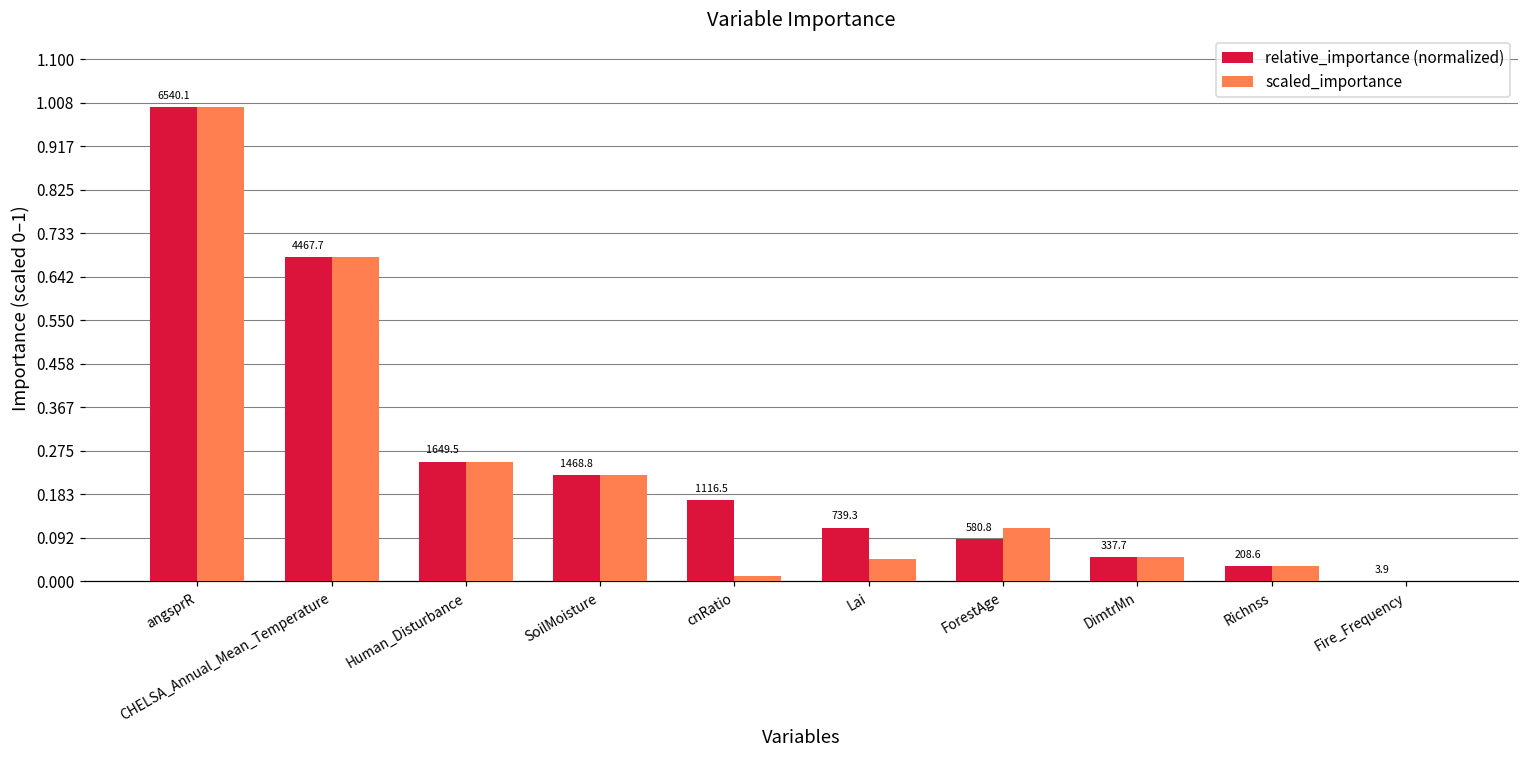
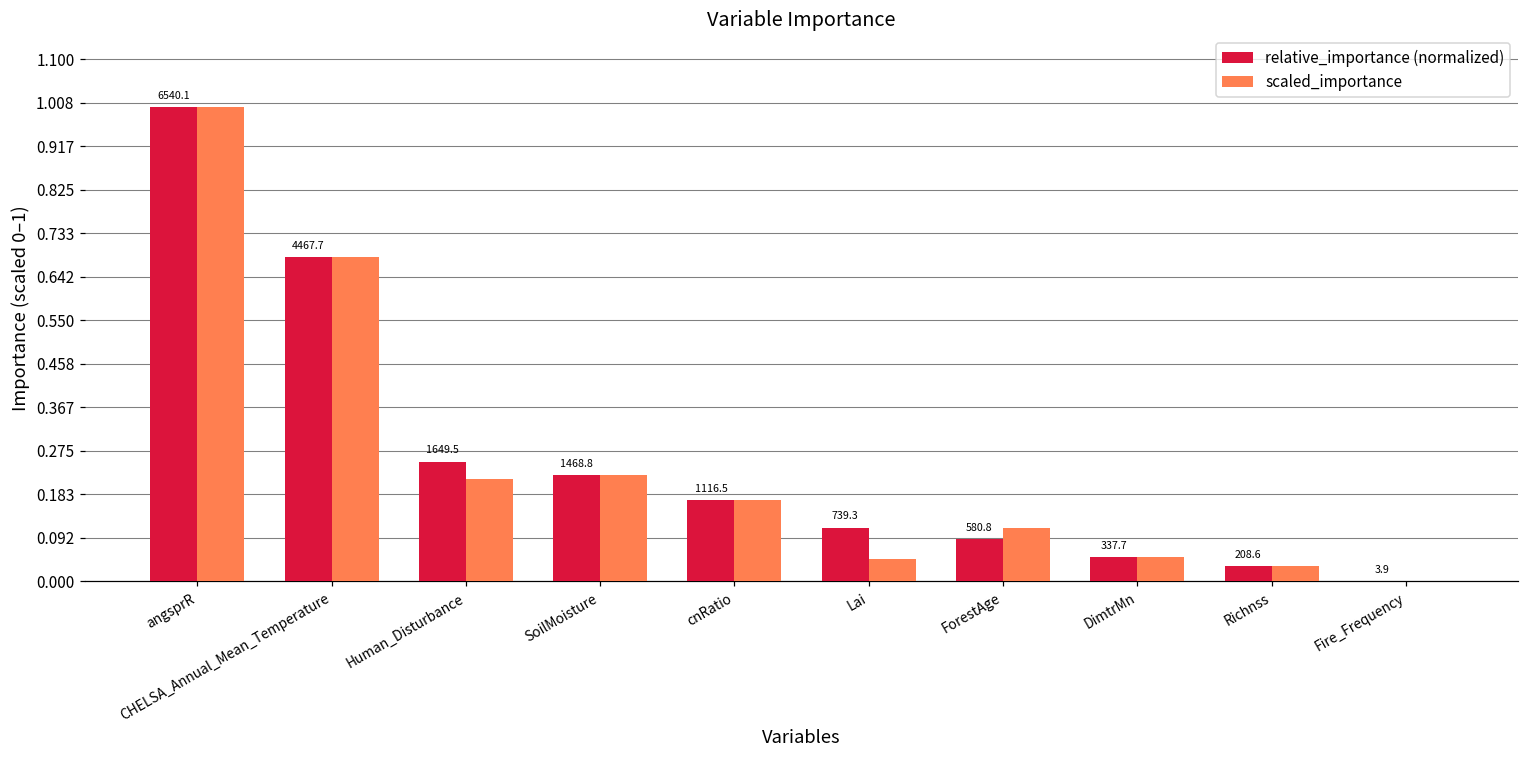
  {
    "scaled_importance": {
      "angsprR": 1.00,
      "CHELSA_Annual_Mean_Temperature": 0.68,
-     "Human_Disturbance": 0.25,
+     "Human_Disturbance": 0.22,
      "SoilMoisture": 0.22,
-     "cnRatio": 0.01,
+     "cnRatio": 0.17,
      "Lai": 0.05,
      "ForestAge": 0.11,
      "DimtrMn": 0.05,
      "Richnss": 0.03
    }
  }
